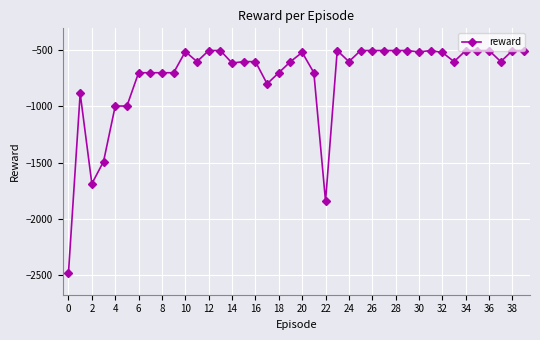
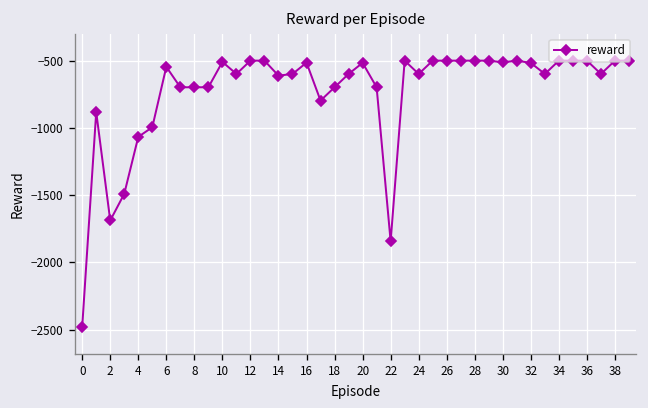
  {
    "0": -2480,
    "2": -1690,
-   "4": -1000,
-   "6": -700,
+   "4": -1070,
+   "6": -550,
    "8": -700,
    "10": -510,
    "12": -500,
    "14": -610,
-   "16": -600,
+   "16": -520,
    "18": -700,
    "20": -520,
    "22": -1840,
    "24": -600,
    "26": -500,
    "28": -500,
    "30": -510,
    "32": -520
  }
